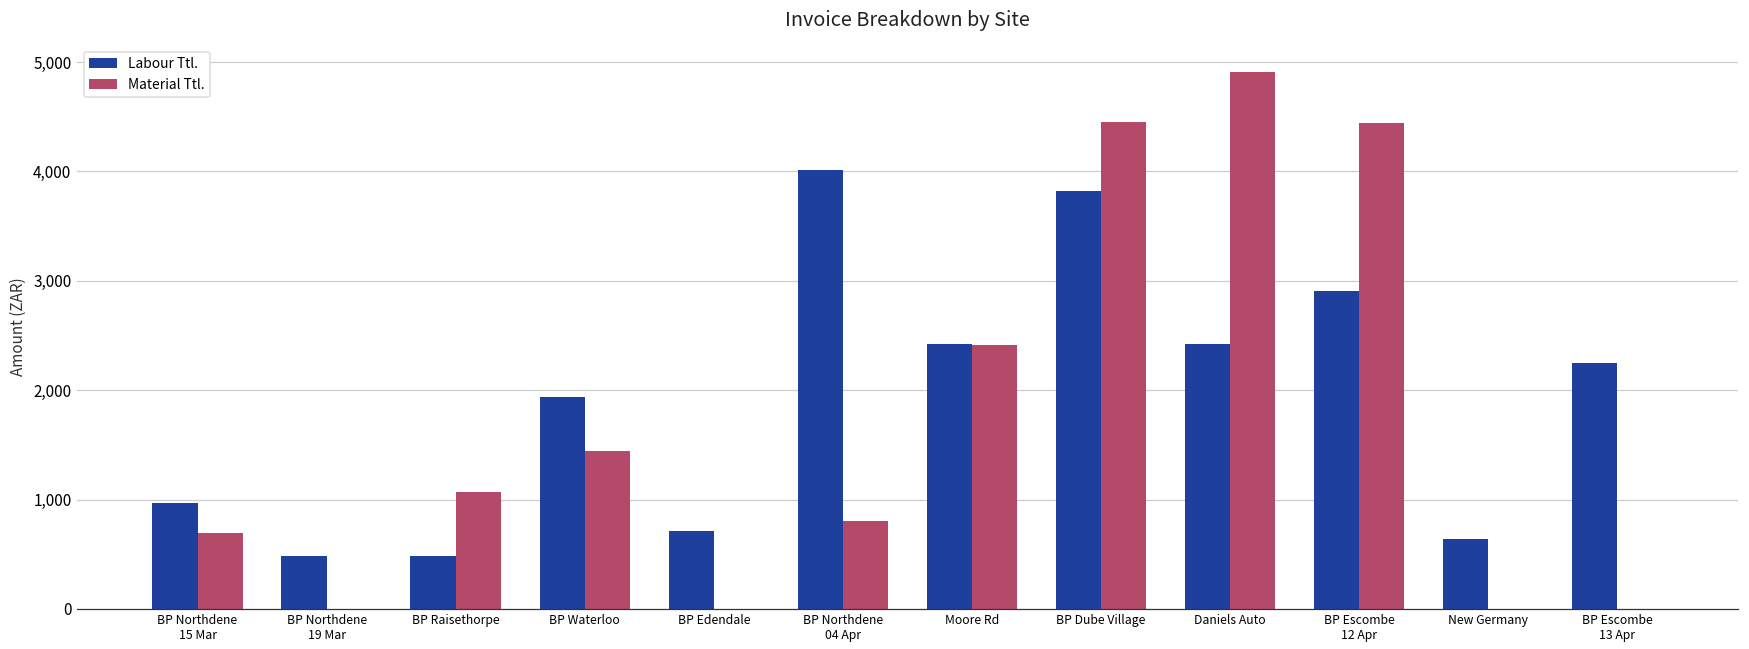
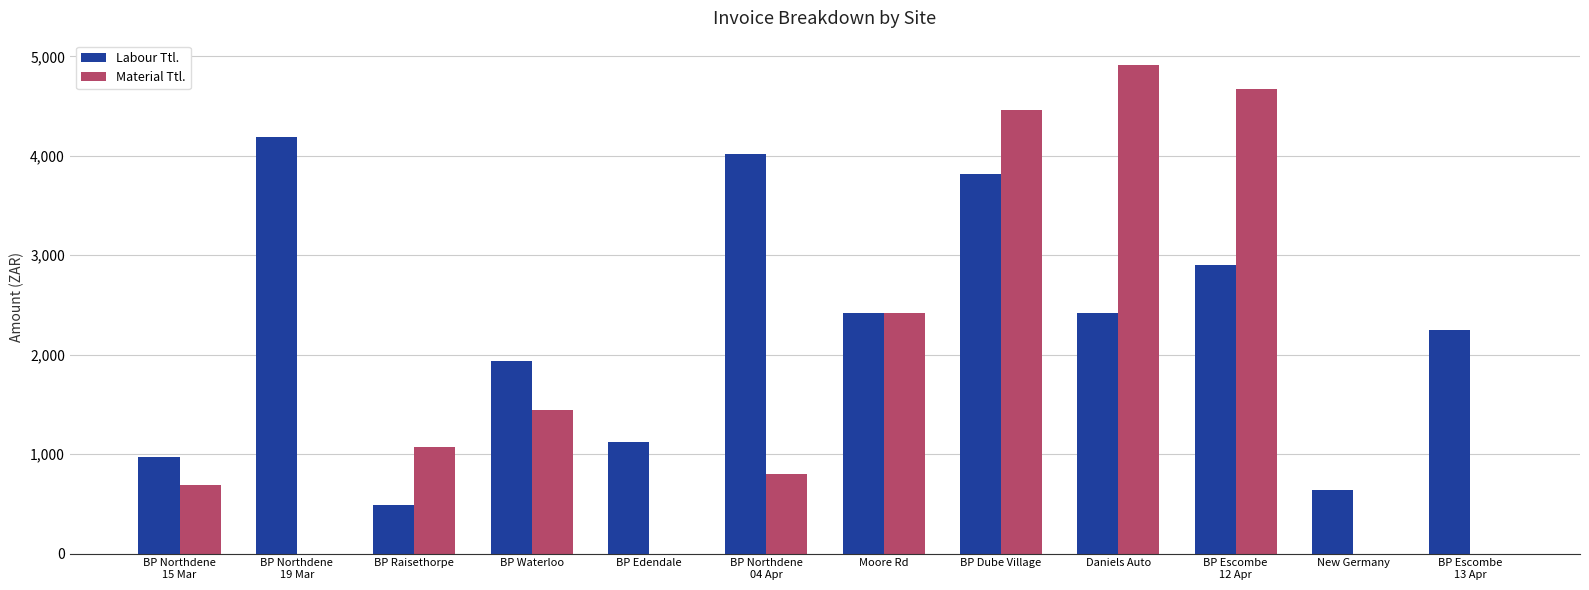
  {
    "Labour Ttl.": {
      "BP Northdene 15 Mar": "1,000",
-     "BP Northdene 19 Mar": "500",
+     "BP Northdene 19 Mar": "4,200",
      "BP Raisethorpe": "500",
      "BP Waterloo": "1,900",
-     "BP Edendale": "700",
+     "BP Edendale": "1,100",
      "BP Northdene 04 Apr": "4,000",
      "Moore Rd": "2,400",
      "BP Dube Village": "3,800",
      "Daniels Auto": "2,400",
      "BP Escombe 12 Apr": "2,900",
      "New Germany": "600",
      "BP Escombe 13 Apr": "2,300"
    },
    "Material Ttl.": {
      "BP Northdene 15 Mar": "700",
      "BP Northdene 19 Mar": "0",
      "BP Raisethorpe": "1,100",
      "BP Waterloo": "1,400",
      "BP Edendale": "0",
      "BP Northdene 04 Apr": "800",
      "Moore Rd": "2,400",
      "BP Dube Village": "4,500",
      "Daniels Auto": "4,900",
-     "BP Escombe 12 Apr": "4,400",
+     "BP Escombe 12 Apr": "4,700",
      "New Germany": "0",
      "BP Escombe 13 Apr": "0"
    }
  }
